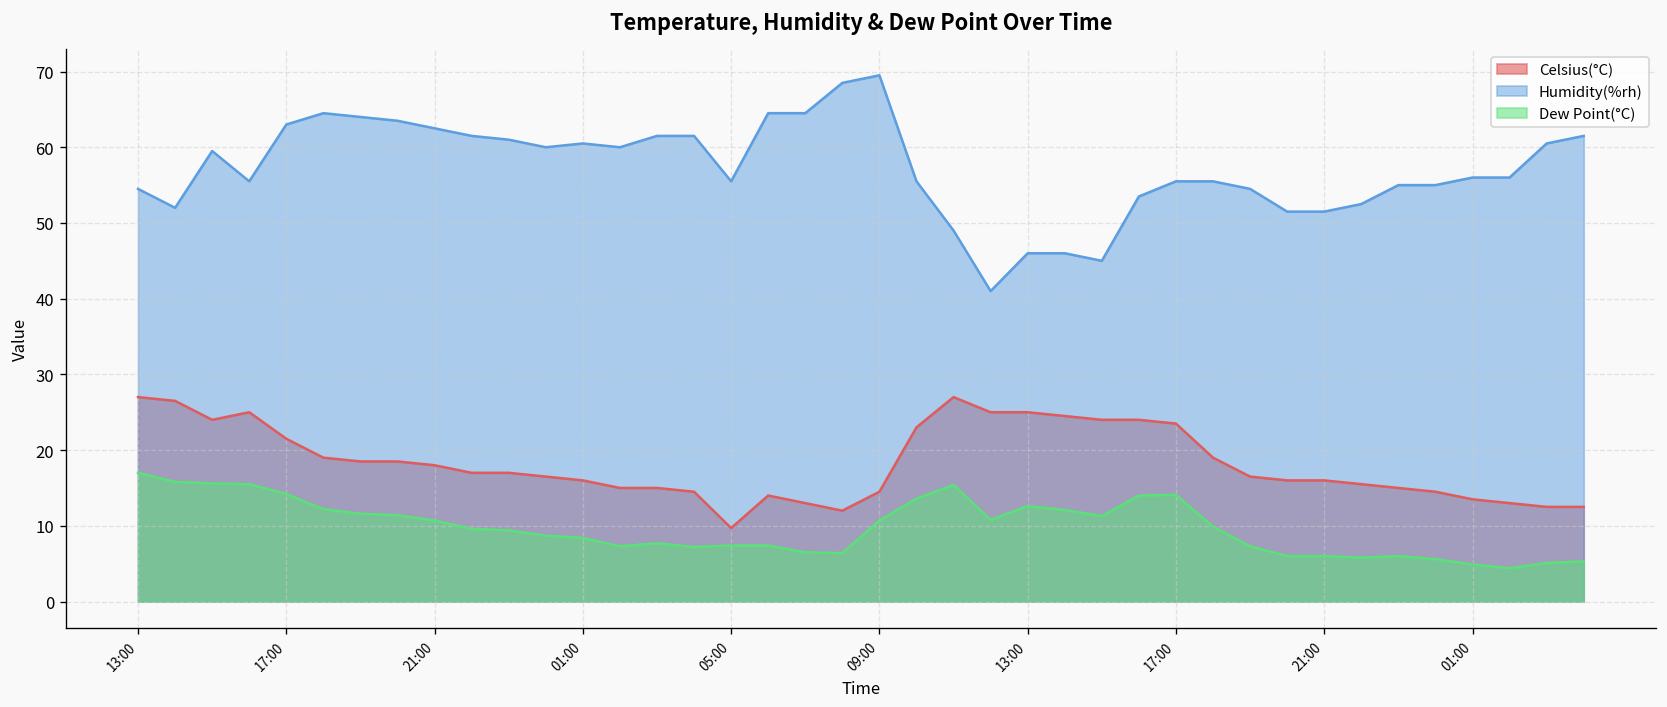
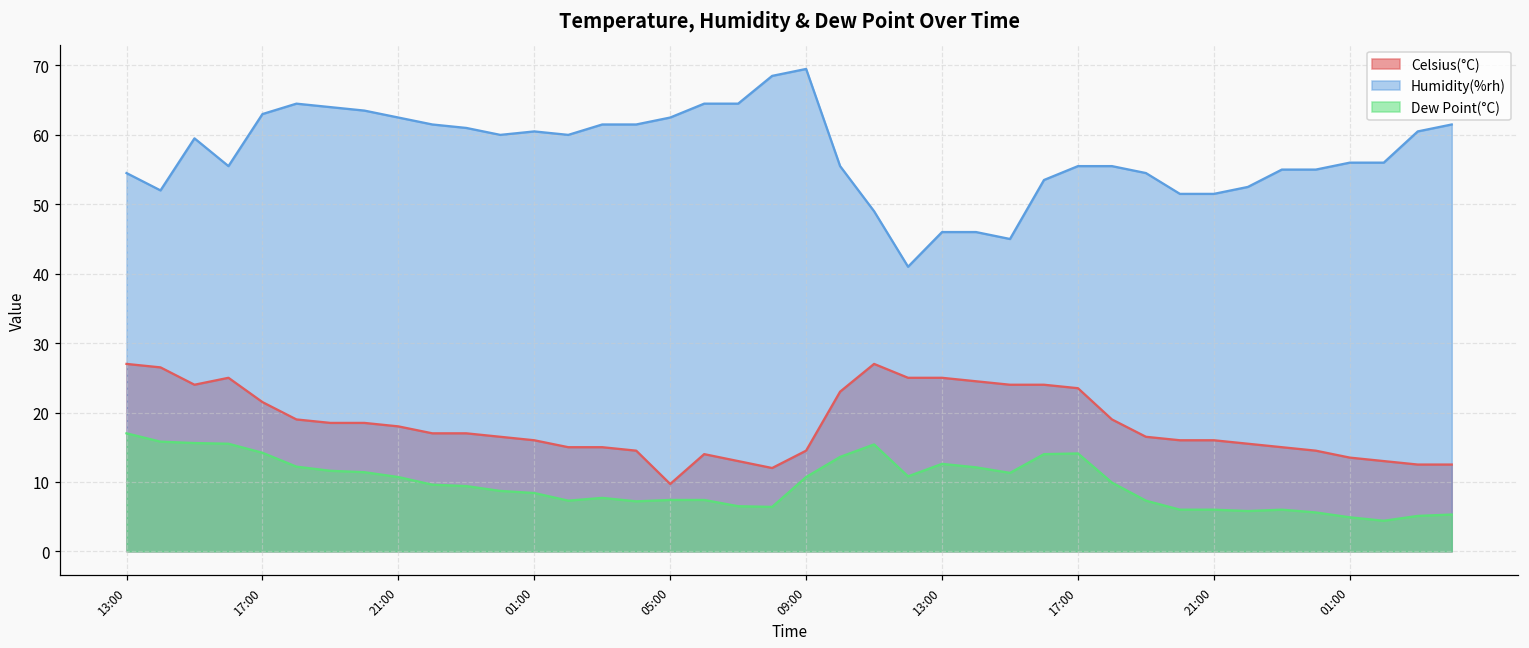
  {
    "Celsius(°C)": {
      "05:00": 10,
      "09:00": 15
    },
    "Humidity(%rh)": {
-     "05:00": 56,
+     "05:00": 63,
      "09:00": 70
    },
    "Dew Point(°C)": {
      "05:00": 7,
      "09:00": 11
    }
  }
